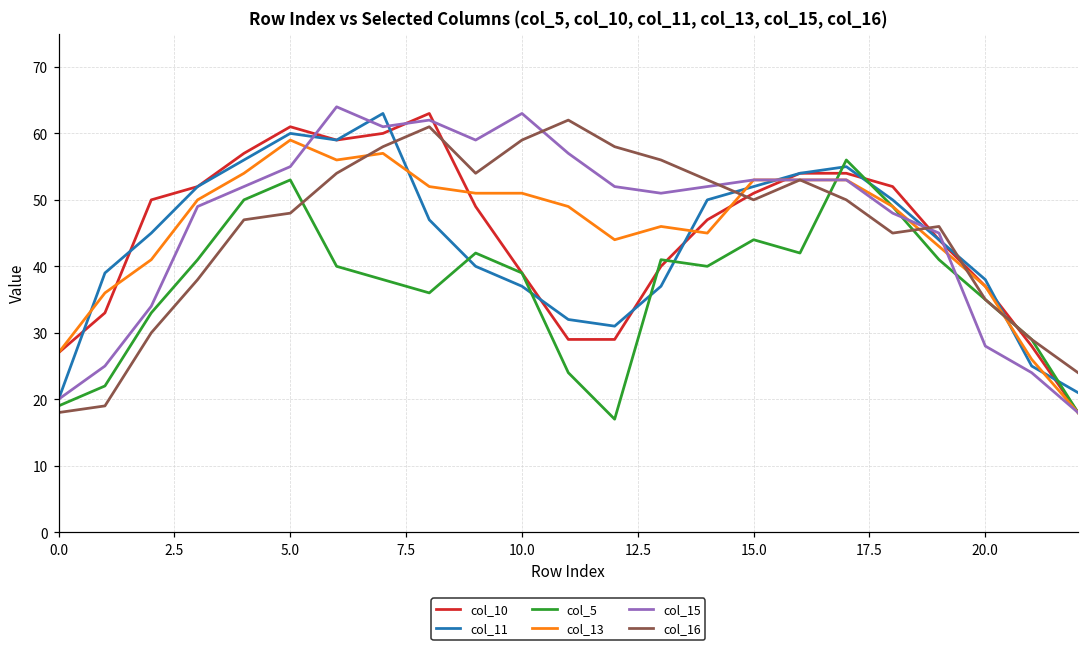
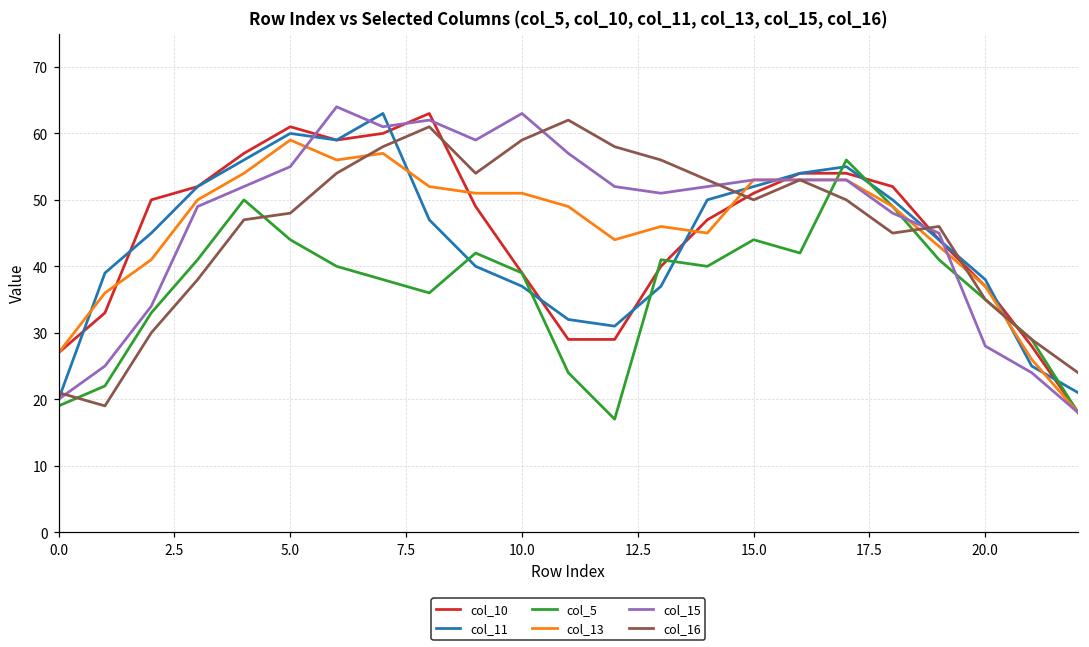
  {
    "col_10": {
      "5.0": 61,
      "15.0": 51
    },
    "col_11": {
      "5.0": 60,
      "10.0": 37,
      "15.0": 52,
      "20.0": 38
    },
    "col_5": {
      "0.0": 19,
-     "5.0": 53,
+     "5.0": 44,
      "15.0": 44
    },
    "col_13": {
      "5.0": 59,
      "10.0": 51
    },
    "col_15": {
      "5.0": 55,
      "10.0": 63,
      "20.0": 28
    },
    "col_16": {
-     "0.0": 18,
+     "0.0": 21,
      "5.0": 48,
      "10.0": 59,
      "15.0": 50
    }
  }
